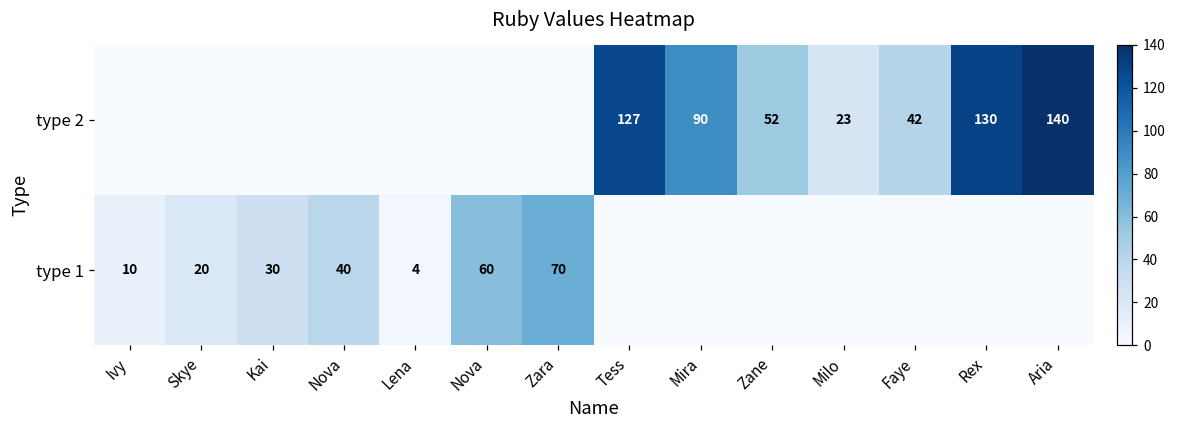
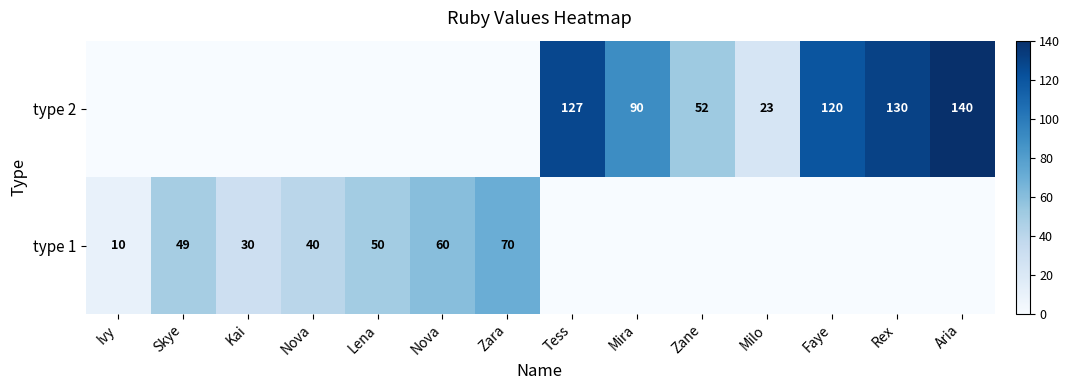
  {
    "type 2": {
      "Tess": 127,
      "Mira": 90,
      "Zane": 52,
      "Milo": 23,
-     "Faye": 42,
+     "Faye": 120,
      "Rex": 130,
      "Aria": 140
    },
    "type 1": {
      "Ivy": 10,
-     "Skye": 20,
+     "Skye": 49,
      "Kai": 30,
-     "Lena": 4,
+     "Lena": 50,
      "Zara": 70
    }
  }
